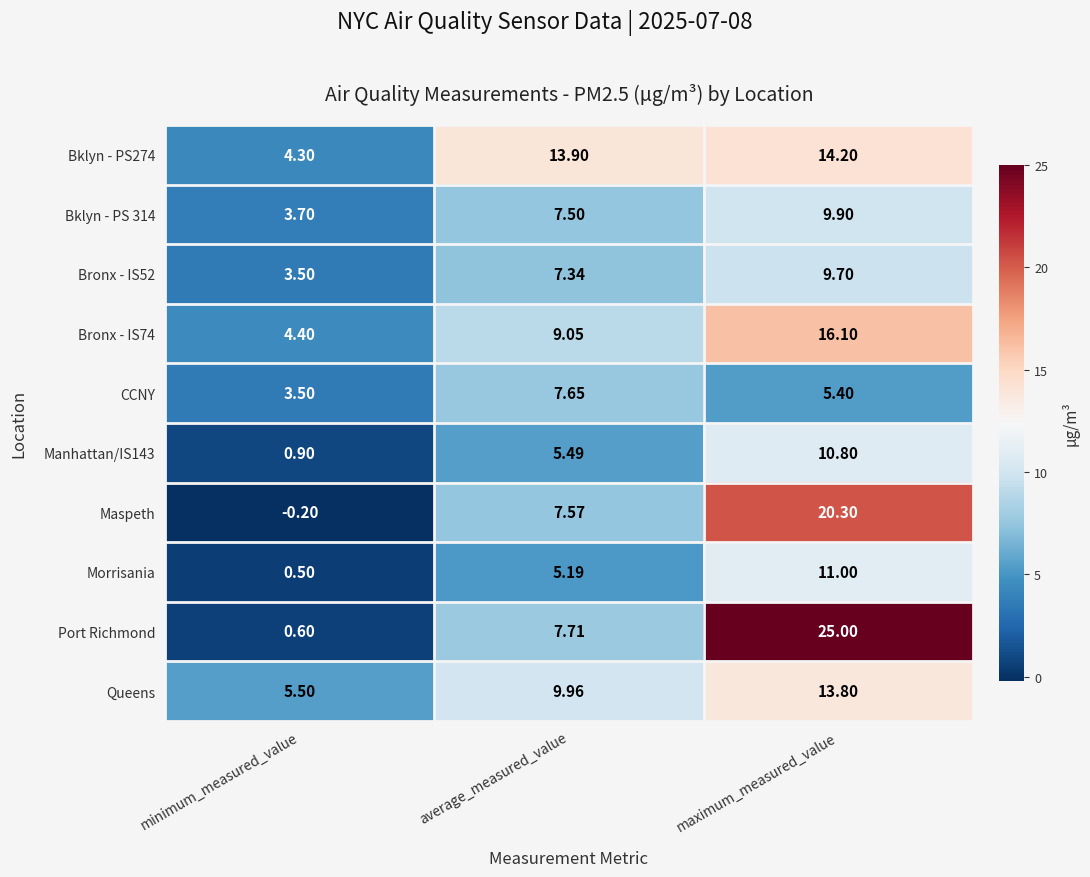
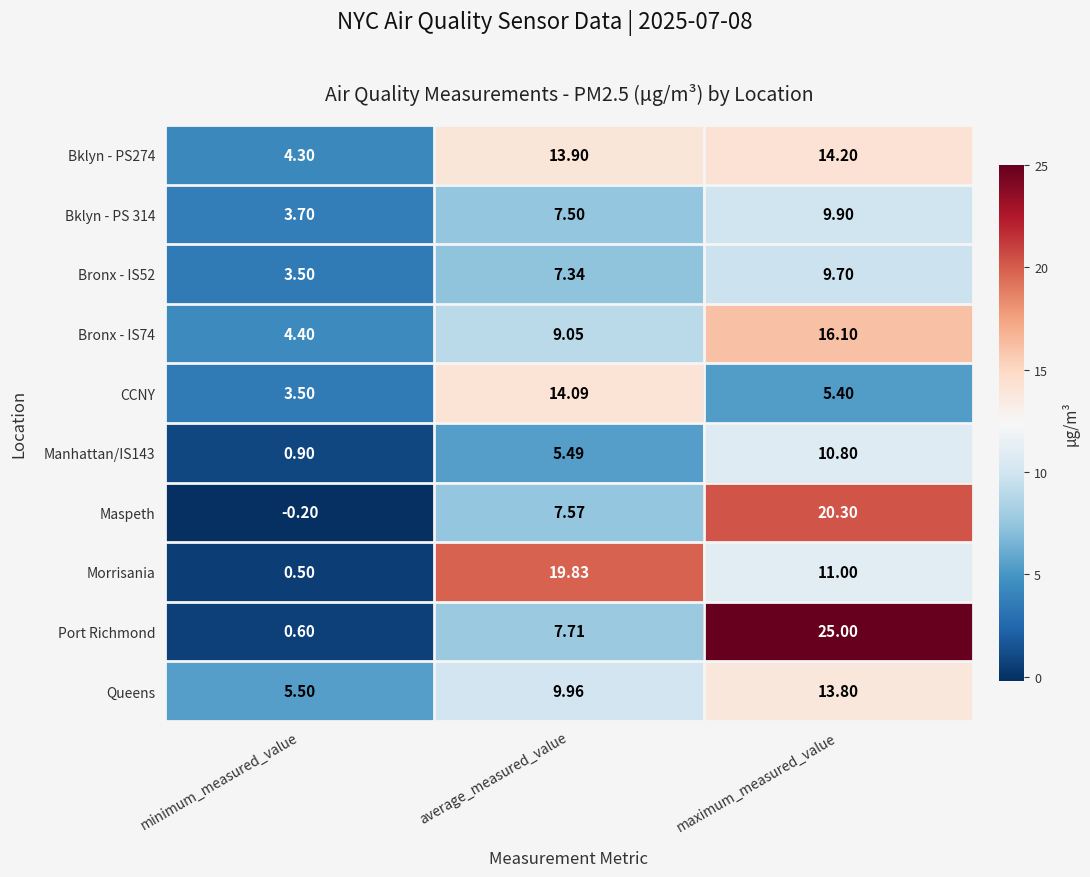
  {
    "Bklyn - PS274": {
      "minimum_measured_value": 4.30,
      "average_measured_value": 13.90,
      "maximum_measured_value": 14.20
    },
    "Bklyn - PS 314": {
      "minimum_measured_value": 3.70,
      "average_measured_value": 7.50,
      "maximum_measured_value": 9.90
    },
    "Bronx - IS52": {
      "minimum_measured_value": 3.50,
      "average_measured_value": 7.34,
      "maximum_measured_value": 9.70
    },
    "Bronx - IS74": {
      "minimum_measured_value": 4.40,
      "average_measured_value": 9.05,
      "maximum_measured_value": 16.10
    },
    "CCNY": {
      "minimum_measured_value": 3.50,
-     "average_measured_value": 7.65,
+     "average_measured_value": 14.09,
      "maximum_measured_value": 5.40
    },
    "Manhattan/IS143": {
      "minimum_measured_value": 0.90,
      "average_measured_value": 5.49,
      "maximum_measured_value": 10.80
    },
    "Maspeth": {
      "minimum_measured_value": -0.20,
      "average_measured_value": 7.57,
      "maximum_measured_value": 20.30
    },
    "Morrisania": {
      "minimum_measured_value": 0.50,
-     "average_measured_value": 5.19,
+     "average_measured_value": 19.83,
      "maximum_measured_value": 11.00
    },
    "Port Richmond": {
      "minimum_measured_value": 0.60,
      "average_measured_value": 7.71,
      "maximum_measured_value": 25.00
    },
    "Queens": {
      "minimum_measured_value": 5.50,
      "average_measured_value": 9.96,
      "maximum_measured_value": 13.80
    }
  }
